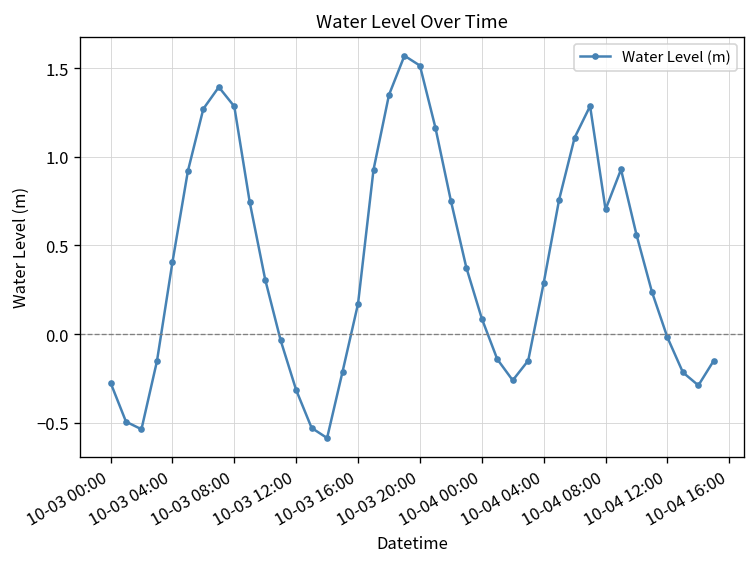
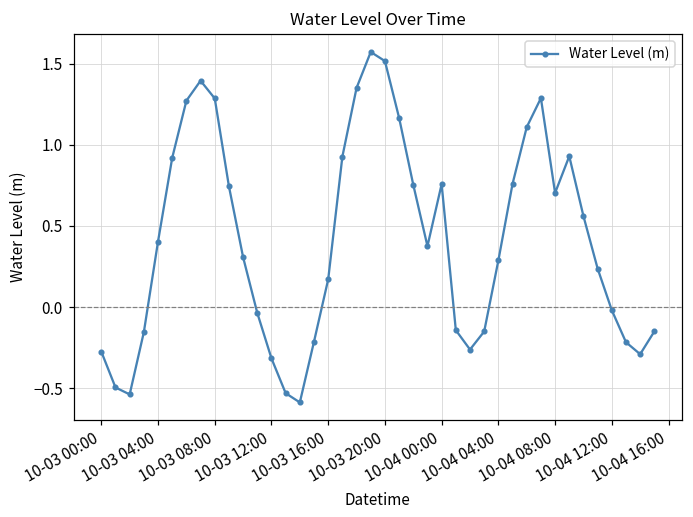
  {
    "10-03 00:00": -0.27,
    "10-03 04:00": 0.40,
    "10-03 08:00": 1.29,
    "10-03 12:00": -0.32,
    "10-03 16:00": 0.17,
    "10-03 20:00": 1.52,
-   "10-04 00:00": 0.09,
+   "10-04 00:00": 0.76,
    "10-04 04:00": 0.29,
    "10-04 08:00": 0.70,
    "10-04 12:00": -0.02
  }
